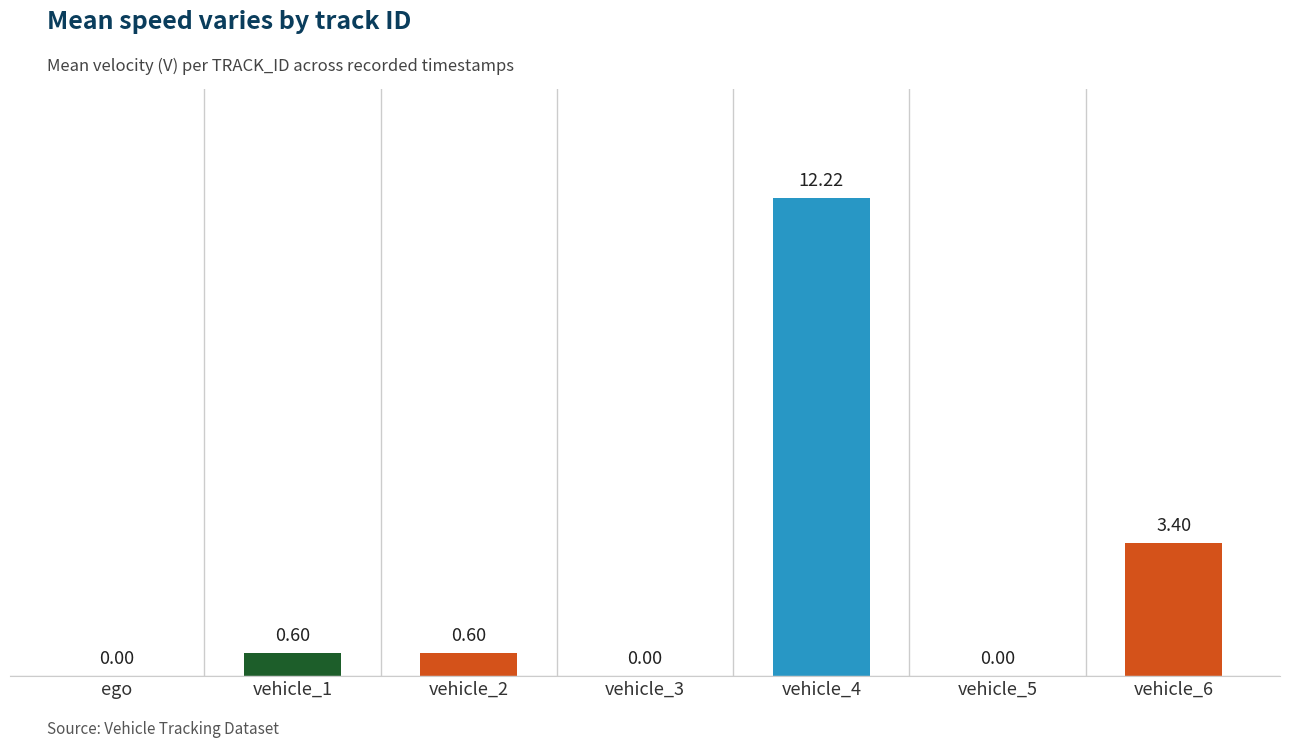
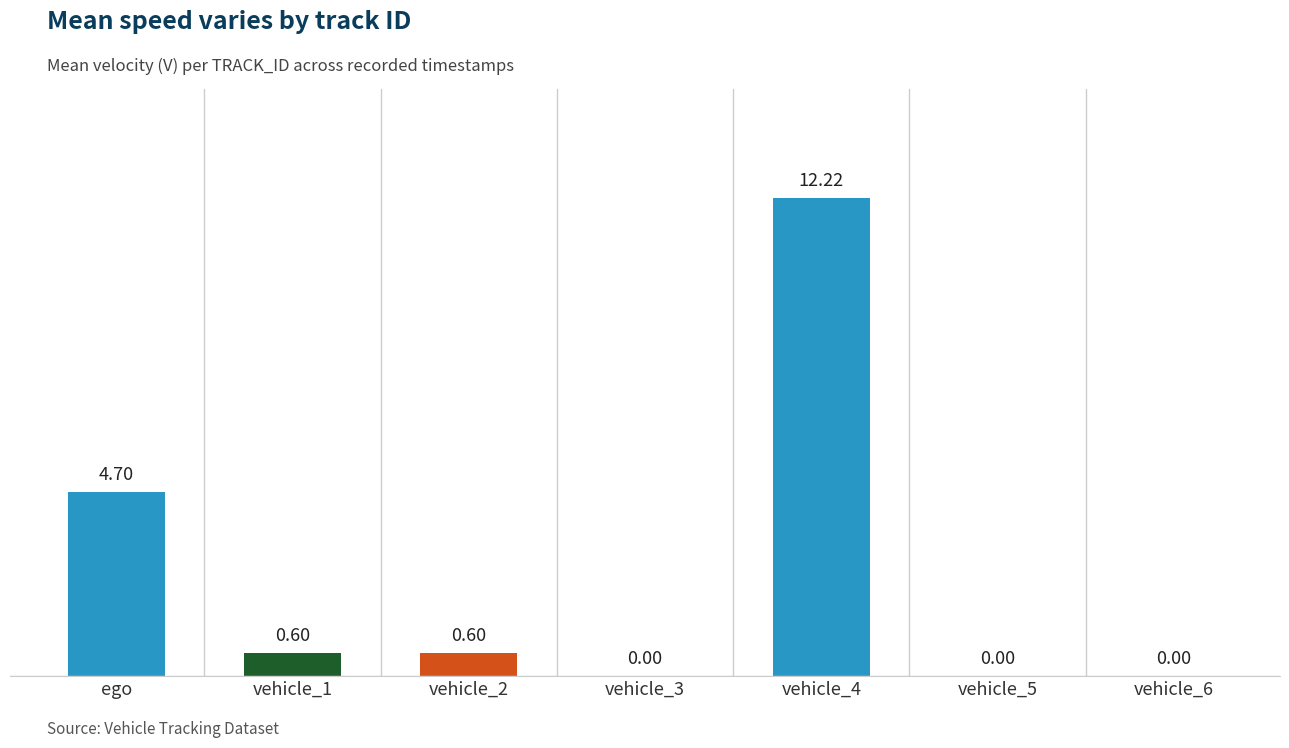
  {
-   "ego": 0.00,
+   "ego": 4.70,
    "vehicle_1": 0.60,
    "vehicle_2": 0.60,
    "vehicle_3": 0.00,
    "vehicle_4": 12.22,
    "vehicle_5": 0.00,
-   "vehicle_6": 3.40
+   "vehicle_6": 0.00
  }
